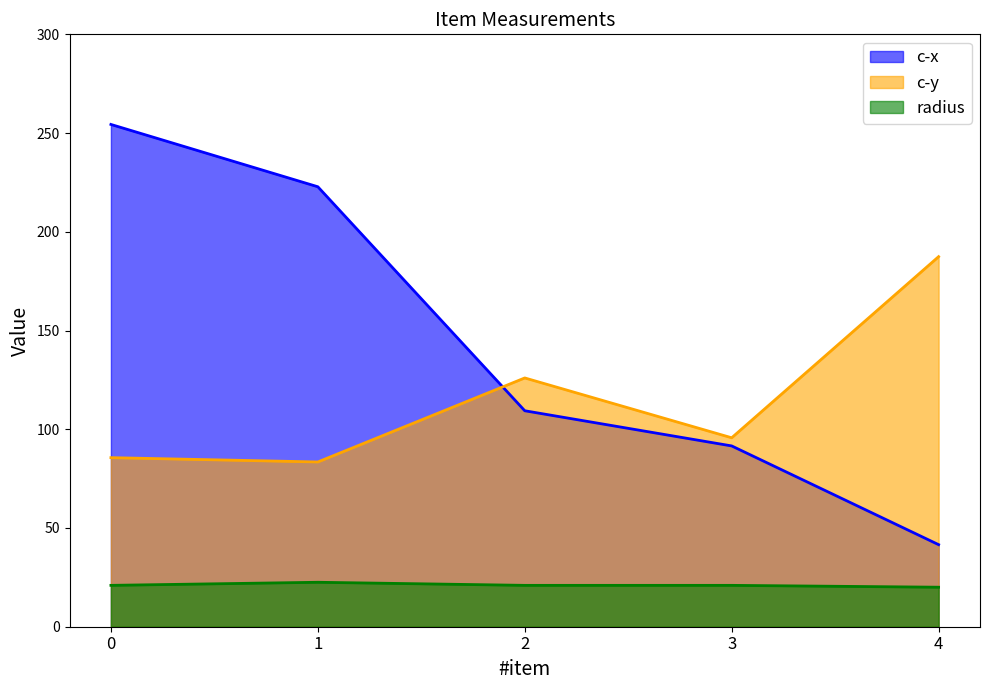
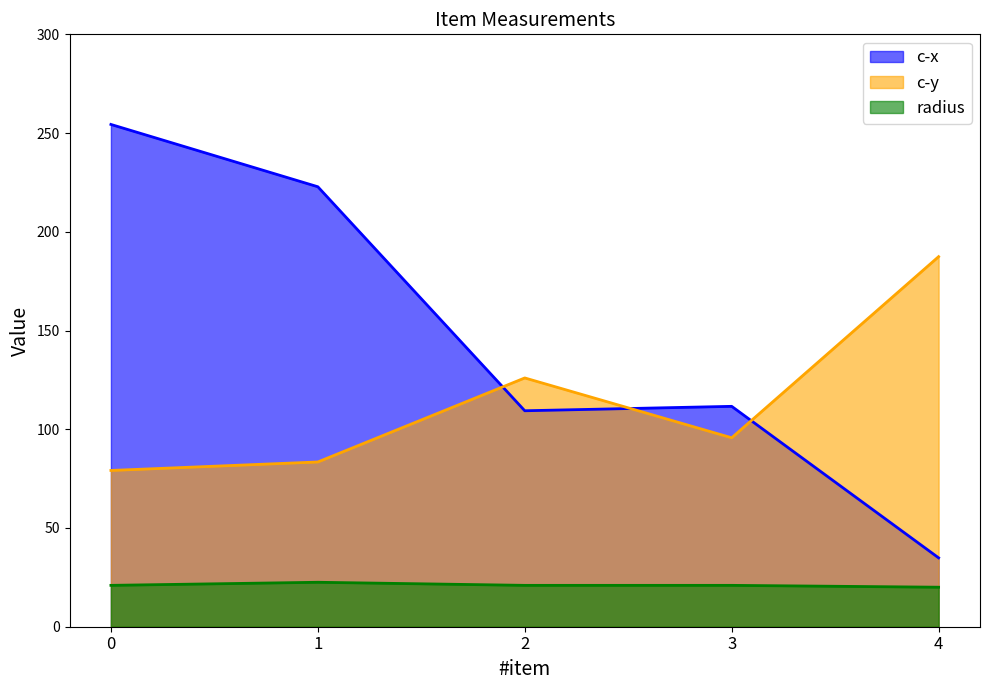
  {
    "c-x": {
      "0": 254,
      "1": 223,
      "2": 109,
-     "3": 92,
-     "4": 42
+     "3": 112,
+     "4": 35
    },
    "c-y": {
-     "0": 86,
+     "0": 79,
      "1": 83,
      "2": 126,
      "3": 96,
      "4": 187
    },
    "radius": {
      "0": 21,
      "1": 23,
      "2": 21,
      "3": 21,
      "4": 20
    }
  }
